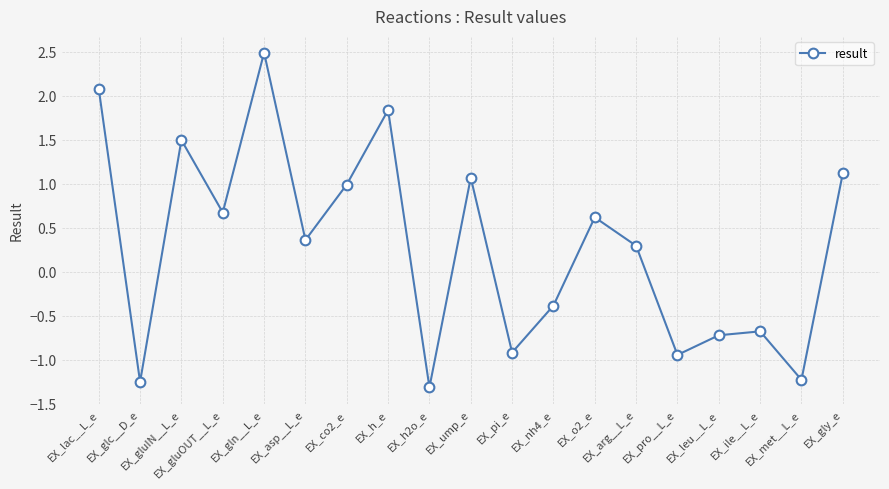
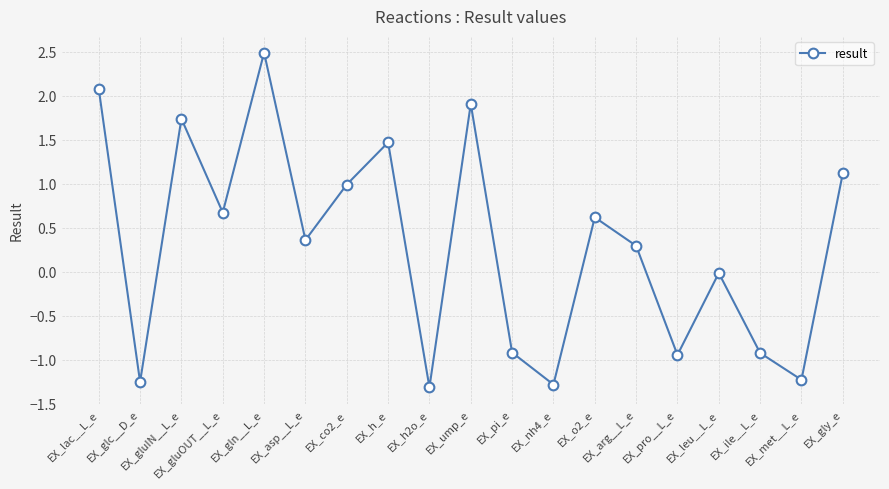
  {
    "EX_lac__L_e": 2.1,
    "EX_glc__D_e": -1.3,
-   "EX_gluIN__L_e": 1.5,
+   "EX_gluIN__L_e": 1.7,
    "EX_gluOUT__L_e": 0.7,
    "EX_gln__L_e": 2.5,
    "EX_asp__L_e": 0.4,
    "EX_co2_e": 1.0,
-   "EX_h_e": 1.8,
+   "EX_h_e": 1.5,
    "EX_h2o_e": -1.3,
-   "EX_ump_e": 1.1,
+   "EX_ump_e": 1.9,
    "EX_pi_e": -0.9,
-   "EX_nh4_e": -0.4,
+   "EX_nh4_e": -1.3,
    "EX_o2_e": 0.6,
    "EX_arg__L_e": 0.3,
    "EX_pro__L_e": -0.9,
-   "EX_leu__L_e": -0.7,
-   "EX_ile__L_e": -0.7,
+   "EX_leu__L_e": 0.0,
+   "EX_ile__L_e": -0.9,
    "EX_met__L_e": -1.2,
    "EX_gly_e": 1.1
  }
